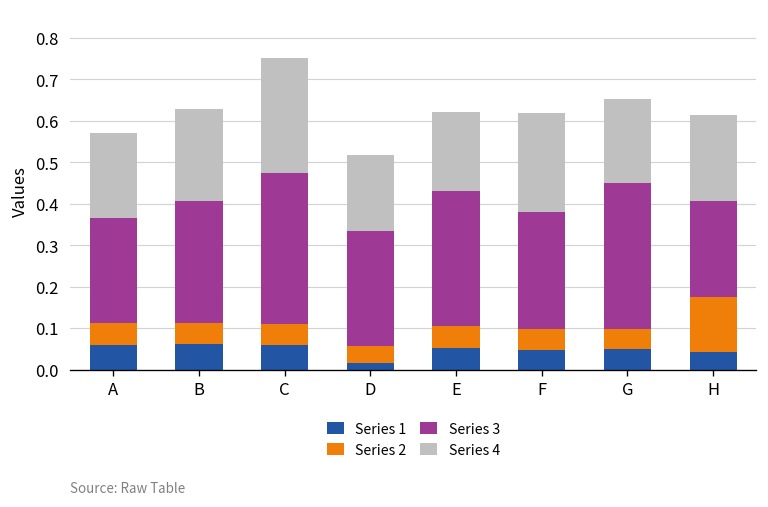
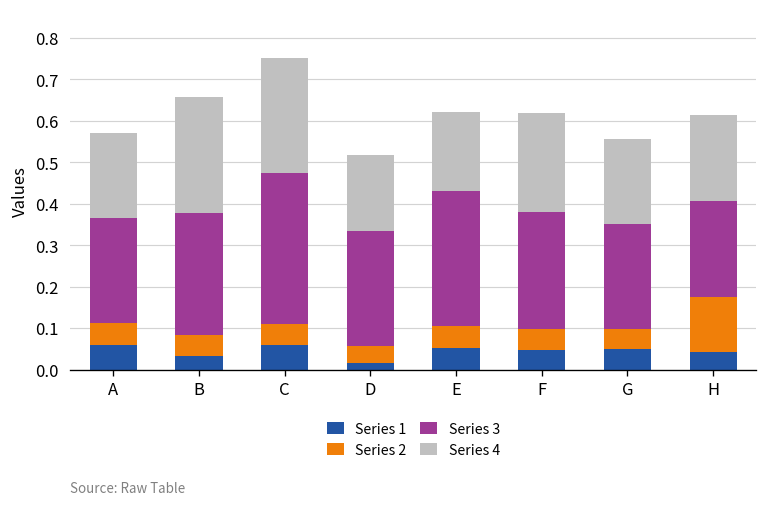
  {
    "Series 1": {
      "A": 0.06,
-     "B": 0.06,
+     "B": 0.03,
      "C": 0.06,
      "D": 0.02,
      "E": 0.05,
      "F": 0.05,
      "G": 0.05,
      "H": 0.04
    },
    "Series 2": {
      "A": 0.05,
      "B": 0.05,
      "C": 0.05,
      "D": 0.04,
      "E": 0.05,
      "F": 0.05,
      "G": 0.05,
      "H": 0.13
    },
    "Series 3": {
      "A": 0.25,
      "B": 0.29,
      "C": 0.36,
      "D": 0.28,
      "E": 0.33,
      "F": 0.28,
-     "G": 0.35,
+     "G": 0.26,
      "H": 0.23
    },
    "Series 4": {
      "A": 0.21,
-     "B": 0.22,
+     "B": 0.28,
      "C": 0.28,
      "D": 0.18,
      "E": 0.19,
      "F": 0.24,
      "G": 0.20,
      "H": 0.21
    }
  }
